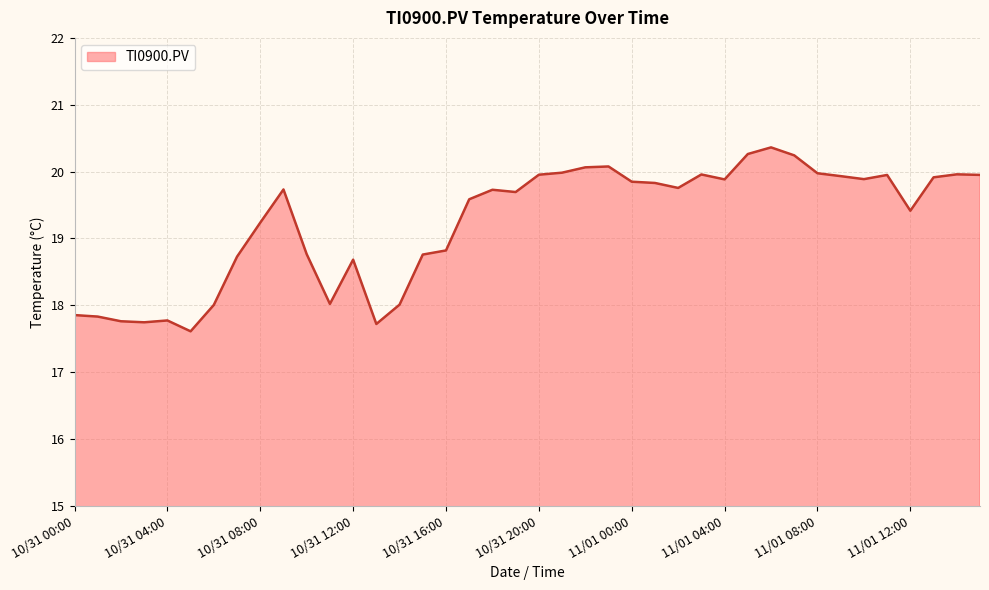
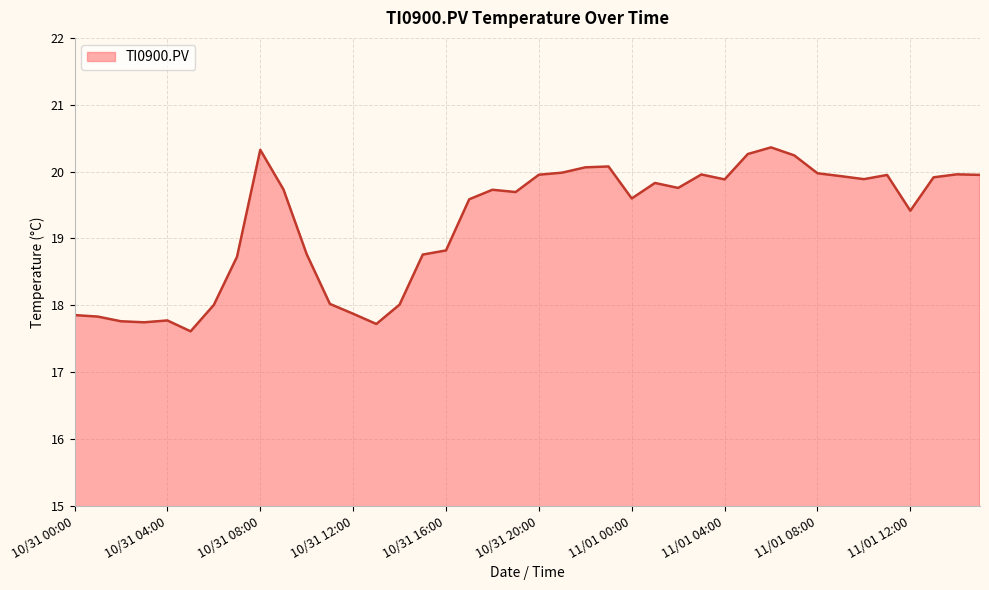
  {
    "10/31 00:00": 17.9,
    "10/31 04:00": 17.8,
-   "10/31 08:00": 19.2,
-   "10/31 12:00": 18.7,
+   "10/31 08:00": 20.3,
+   "10/31 12:00": 17.9,
    "10/31 16:00": 18.8,
    "10/31 20:00": 20.0,
-   "11/01 00:00": 19.8,
+   "11/01 00:00": 19.6,
    "11/01 04:00": 19.9,
    "11/01 08:00": 20.0,
    "11/01 12:00": 19.4
  }
